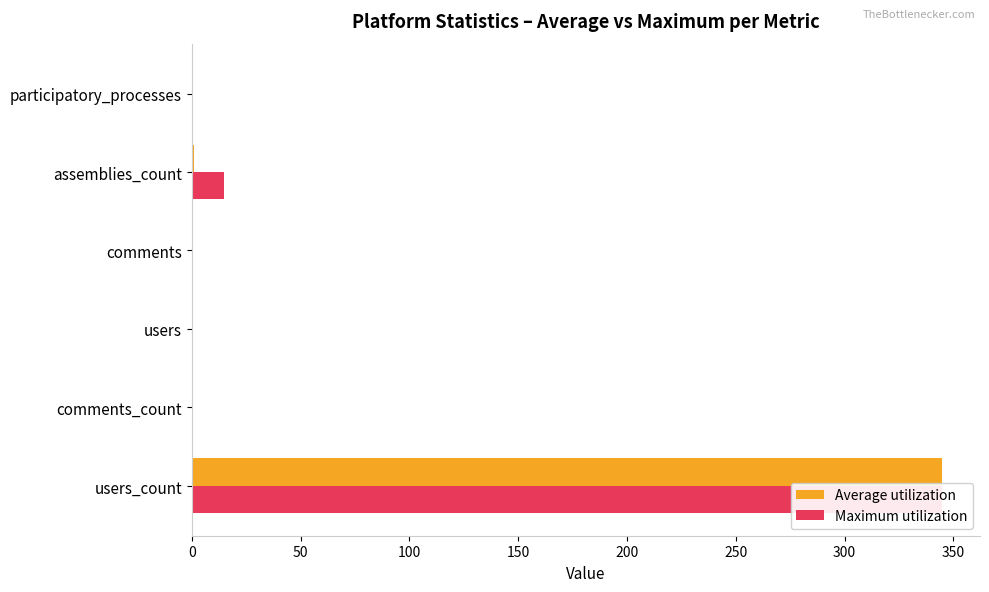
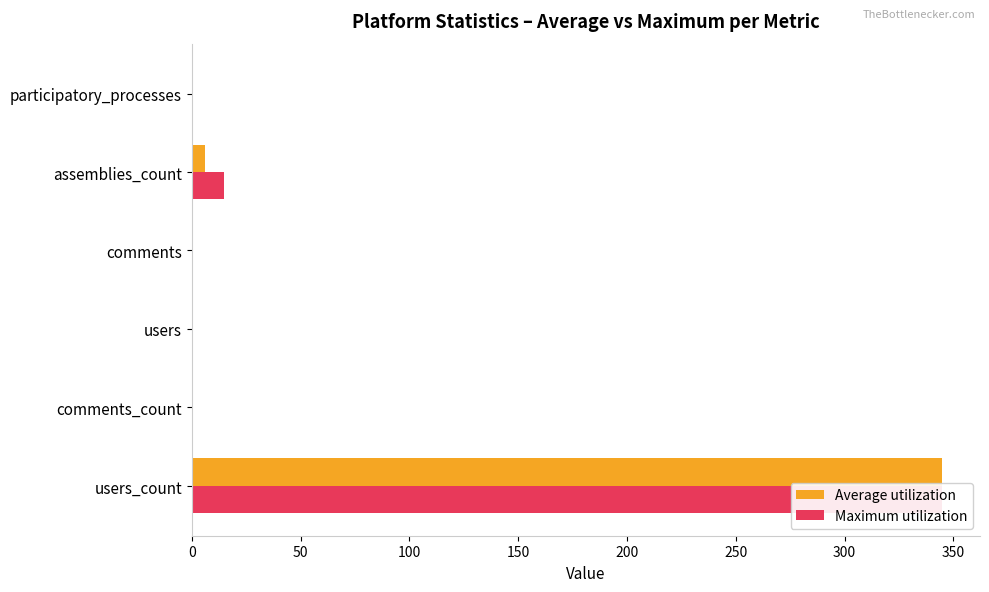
  {
    "Average utilization": {
      "participatory_processes": 0,
-     "assemblies_count": 1,
+     "assemblies_count": 6,
      "comments": 0,
      "users": 0,
      "comments_count": 0,
      "users_count": 345
    },
    "Maximum utilization": {
      "participatory_processes": 0,
      "assemblies_count": 15,
      "comments": 0,
      "users": 0,
      "comments_count": 0
    }
  }
